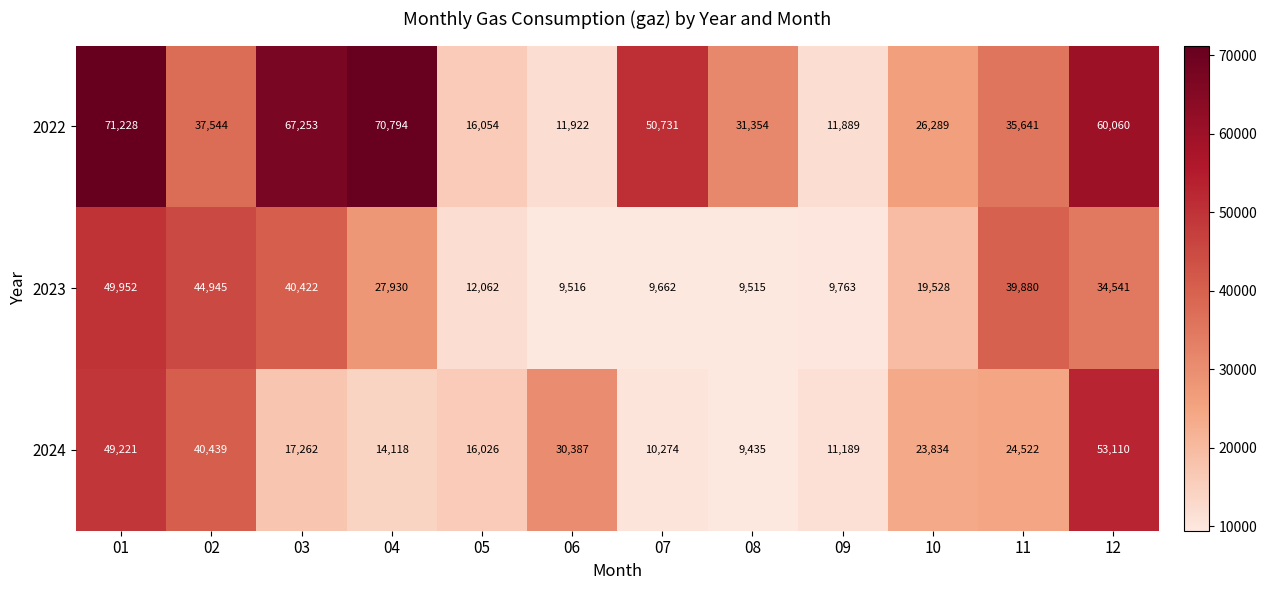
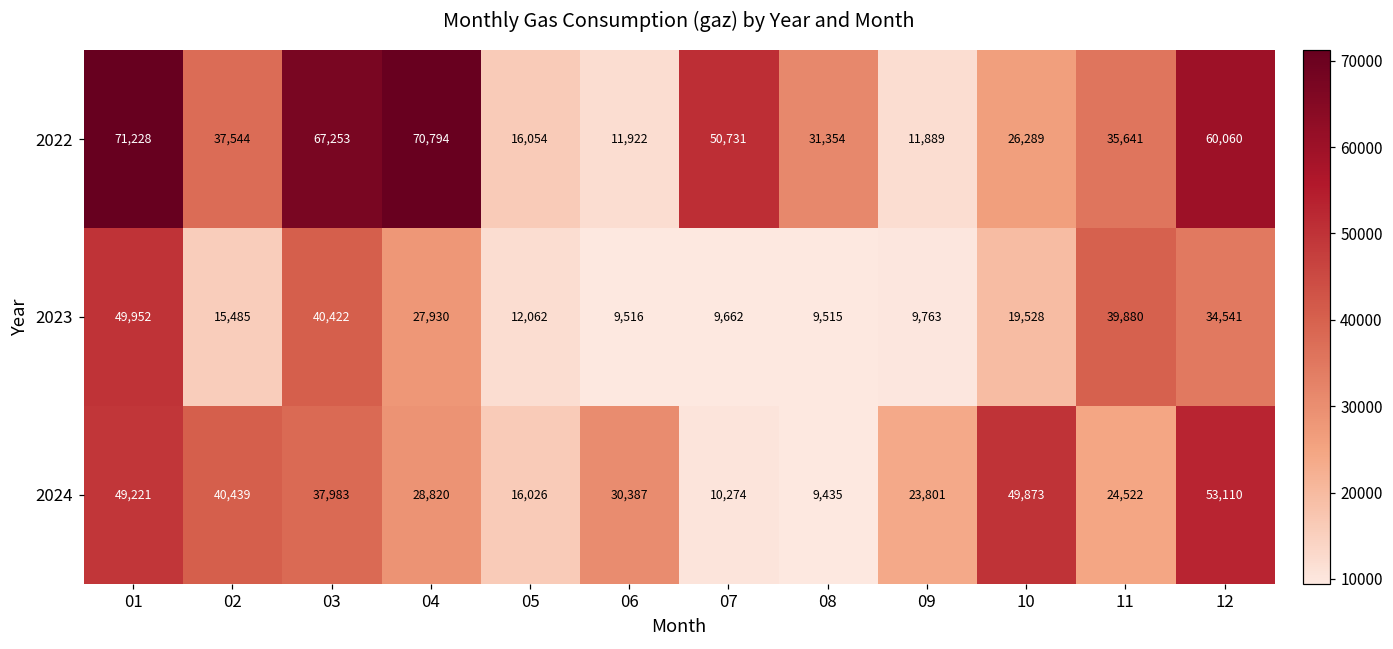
  {
    "2022": {
      "01": "71,228",
      "02": "37,544",
      "03": "67,253",
      "04": "70,794",
      "05": "16,054",
      "06": "11,922",
      "07": "50,731",
      "08": "31,354",
      "09": "11,889",
      "10": "26,289",
      "11": "35,641",
      "12": "60,060"
    },
    "2023": {
      "01": "49,952",
-     "02": "44,945",
+     "02": "15,485",
      "03": "40,422",
      "04": "27,930",
      "05": "12,062",
      "06": "9,516",
      "07": "9,662",
      "08": "9,515",
      "09": "9,763",
      "10": "19,528",
      "11": "39,880",
      "12": "34,541"
    },
    "2024": {
      "01": "49,221",
      "02": "40,439",
-     "03": "17,262",
-     "04": "14,118",
+     "03": "37,983",
+     "04": "28,820",
      "05": "16,026",
      "06": "30,387",
      "07": "10,274",
      "08": "9,435",
-     "09": "11,189",
-     "10": "23,834",
+     "09": "23,801",
+     "10": "49,873",
      "11": "24,522",
      "12": "53,110"
    }
  }
